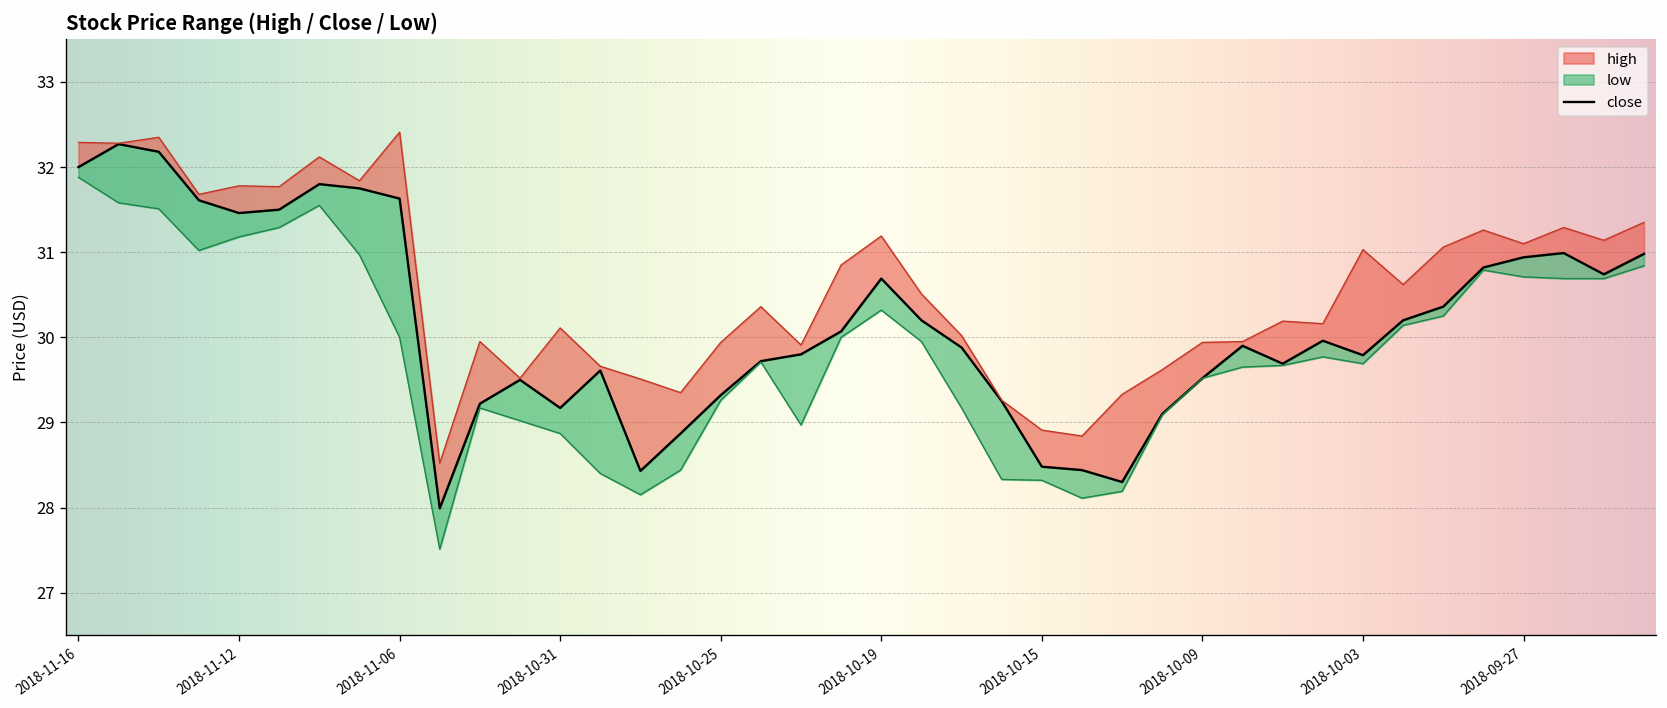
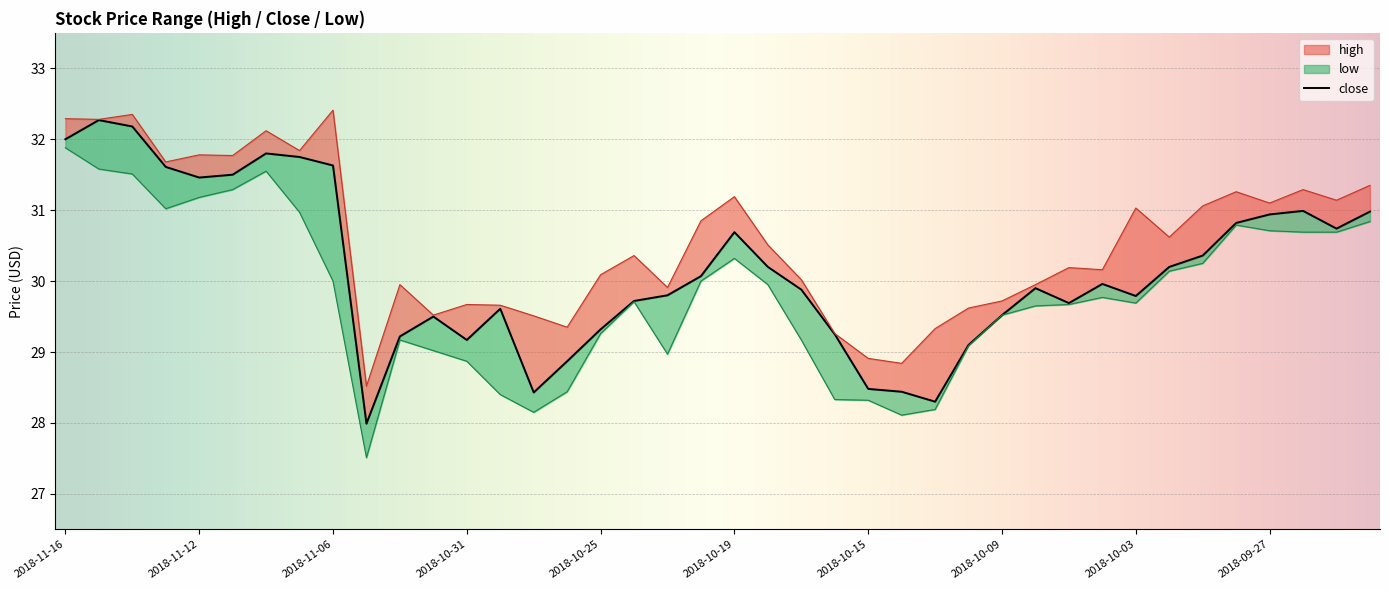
  {
    "high": {
      "2018-11-16": 32.3,
      "2018-11-12": 31.8,
      "2018-11-06": 32.4,
-     "2018-10-31": 30.1,
-     "2018-10-25": 29.9,
+     "2018-10-31": 29.7,
+     "2018-10-25": 30.1,
      "2018-10-19": 31.2,
      "2018-10-15": 28.9,
-     "2018-10-09": 29.9,
+     "2018-10-09": 29.7,
      "2018-10-03": 31.0,
      "2018-09-27": 31.1
    }
  }
